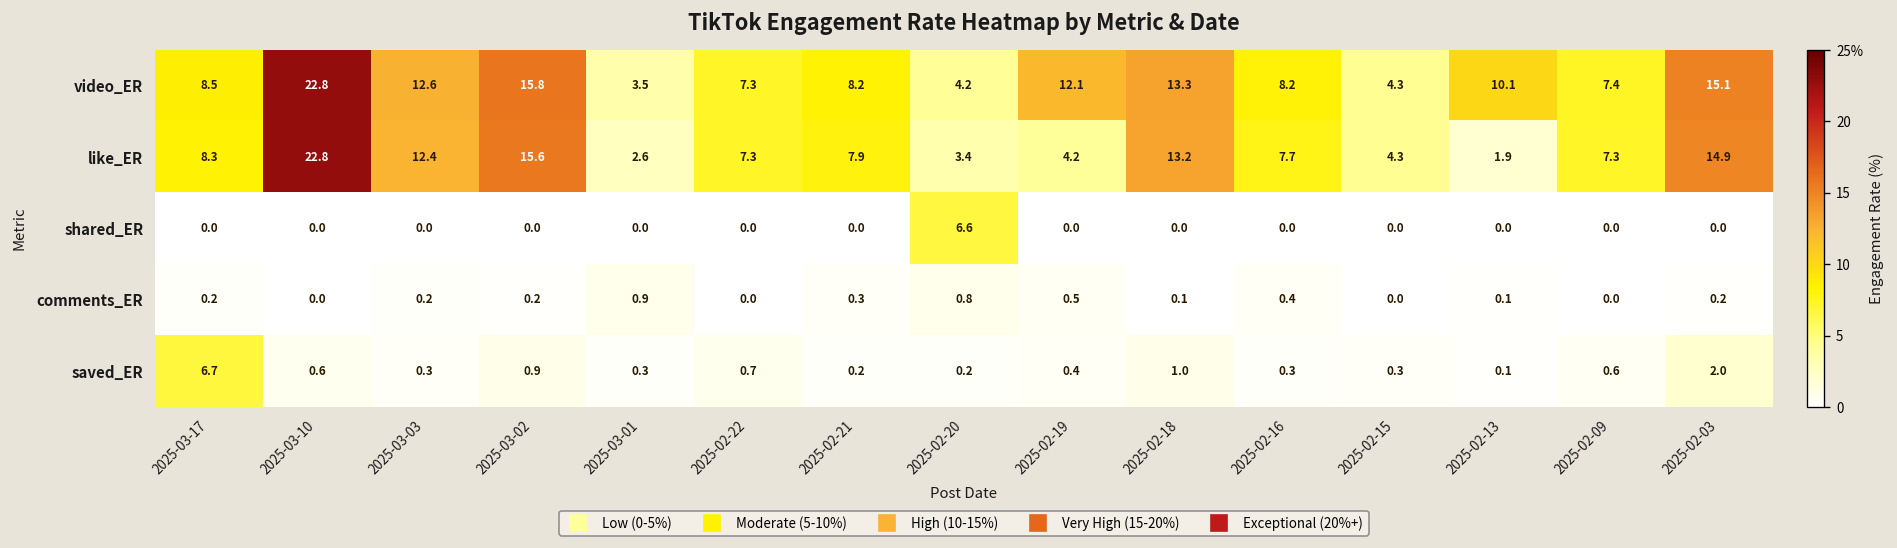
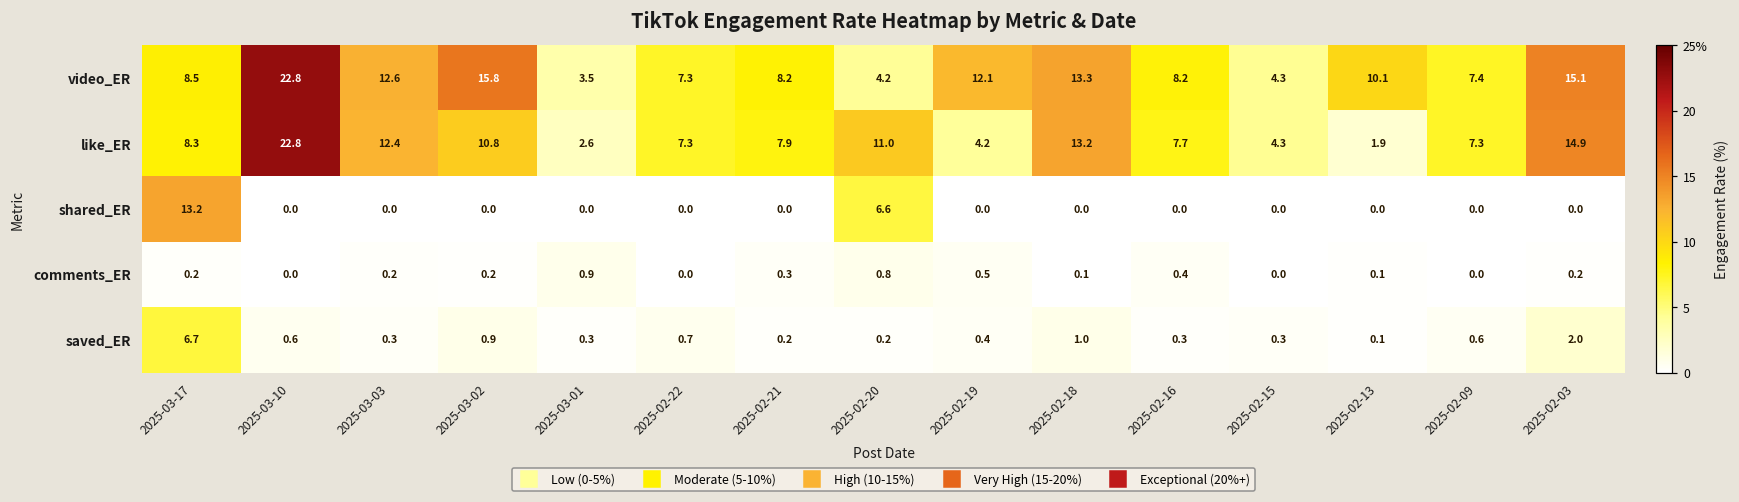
  {
    "video_ER": {
      "2025-03-17": 8.5,
      "2025-03-10": 22.8,
      "2025-03-03": 12.6,
      "2025-03-02": 15.8,
      "2025-03-01": 3.5,
      "2025-02-22": 7.3,
      "2025-02-21": 8.2,
      "2025-02-20": 4.2,
      "2025-02-19": 12.1,
      "2025-02-18": 13.3,
      "2025-02-16": 8.2,
      "2025-02-15": 4.3,
      "2025-02-13": 10.1,
      "2025-02-09": 7.4,
      "2025-02-03": 15.1
    },
    "like_ER": {
      "2025-03-17": 8.3,
      "2025-03-10": 22.8,
      "2025-03-03": 12.4,
-     "2025-03-02": 15.6,
+     "2025-03-02": 10.8,
      "2025-03-01": 2.6,
      "2025-02-22": 7.3,
      "2025-02-21": 7.9,
-     "2025-02-20": 3.4,
+     "2025-02-20": 11.0,
      "2025-02-19": 4.2,
      "2025-02-18": 13.2,
      "2025-02-16": 7.7,
      "2025-02-15": 4.3,
      "2025-02-13": 1.9,
      "2025-02-09": 7.3,
      "2025-02-03": 14.9
    },
    "shared_ER": {
-     "2025-03-17": 0.0,
+     "2025-03-17": 13.2,
      "2025-03-10": 0.0,
      "2025-03-03": 0.0,
      "2025-03-02": 0.0,
      "2025-03-01": 0.0,
      "2025-02-22": 0.0,
      "2025-02-21": 0.0,
      "2025-02-20": 6.6,
      "2025-02-19": 0.0,
      "2025-02-18": 0.0,
      "2025-02-16": 0.0,
      "2025-02-15": 0.0,
      "2025-02-13": 0.0,
      "2025-02-09": 0.0,
      "2025-02-03": 0.0
    },
    "comments_ER": {
      "2025-03-17": 0.2,
      "2025-03-10": 0.0,
      "2025-03-03": 0.2,
      "2025-03-02": 0.2,
      "2025-03-01": 0.9,
      "2025-02-22": 0.0,
      "2025-02-21": 0.3,
      "2025-02-20": 0.8,
      "2025-02-19": 0.5,
      "2025-02-18": 0.1,
      "2025-02-16": 0.4,
      "2025-02-15": 0.0,
      "2025-02-13": 0.1,
      "2025-02-09": 0.0,
      "2025-02-03": 0.2
    },
    "saved_ER": {
      "2025-03-17": 6.7,
      "2025-03-10": 0.6,
      "2025-03-03": 0.3,
      "2025-03-02": 0.9,
      "2025-03-01": 0.3,
      "2025-02-22": 0.7,
      "2025-02-21": 0.2,
      "2025-02-20": 0.2,
      "2025-02-19": 0.4,
      "2025-02-18": 1.0,
      "2025-02-16": 0.3,
      "2025-02-15": 0.3,
      "2025-02-13": 0.1,
      "2025-02-09": 0.6,
      "2025-02-03": 2.0
    }
  }
